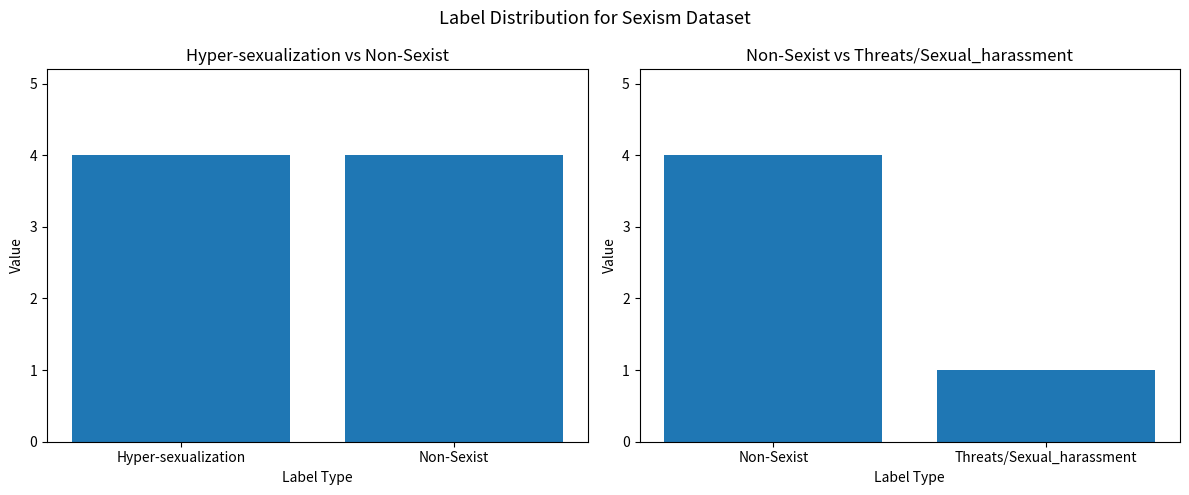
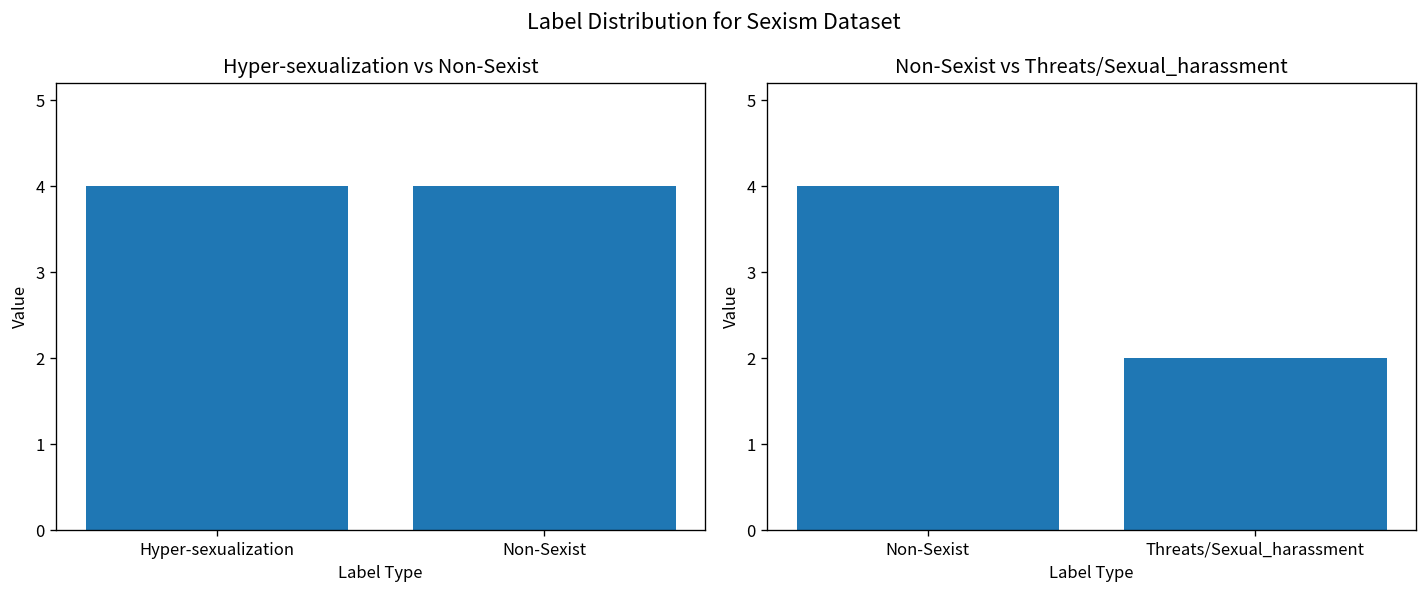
  {
    "Hyper-sexualization vs Non-Sexist": {
      "Hyper-sexualization": 4.0,
      "Non-Sexist": 4.0
    },
    "Non-Sexist vs Threats/Sexual_harassment": {
      "Non-Sexist": 4,
-     "Threats/Sexual_harassment": 1
+     "Threats/Sexual_harassment": 2
    }
  }
